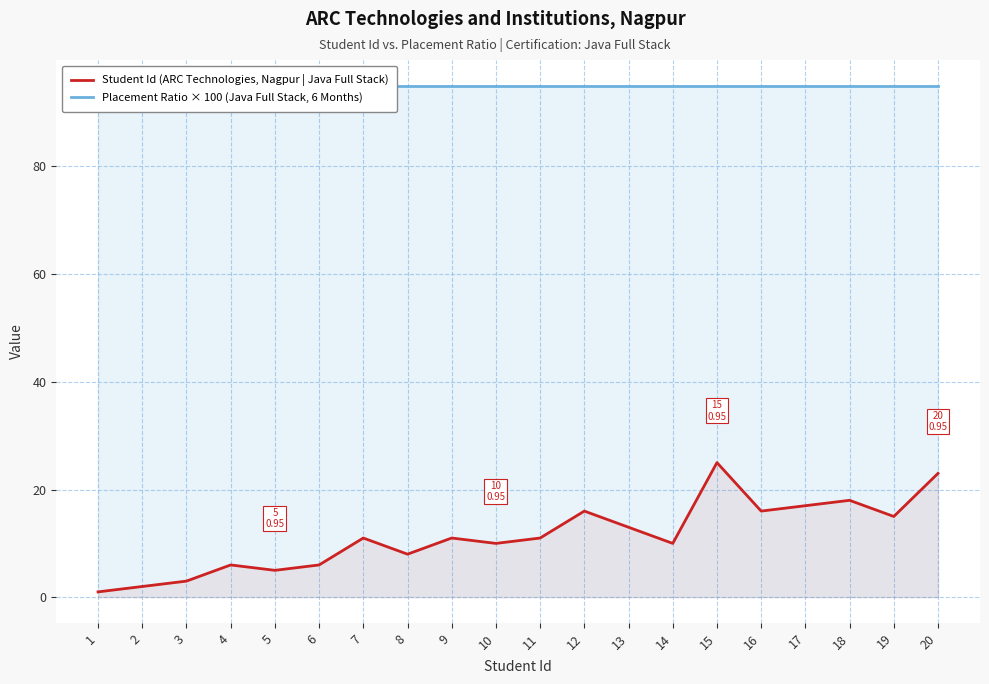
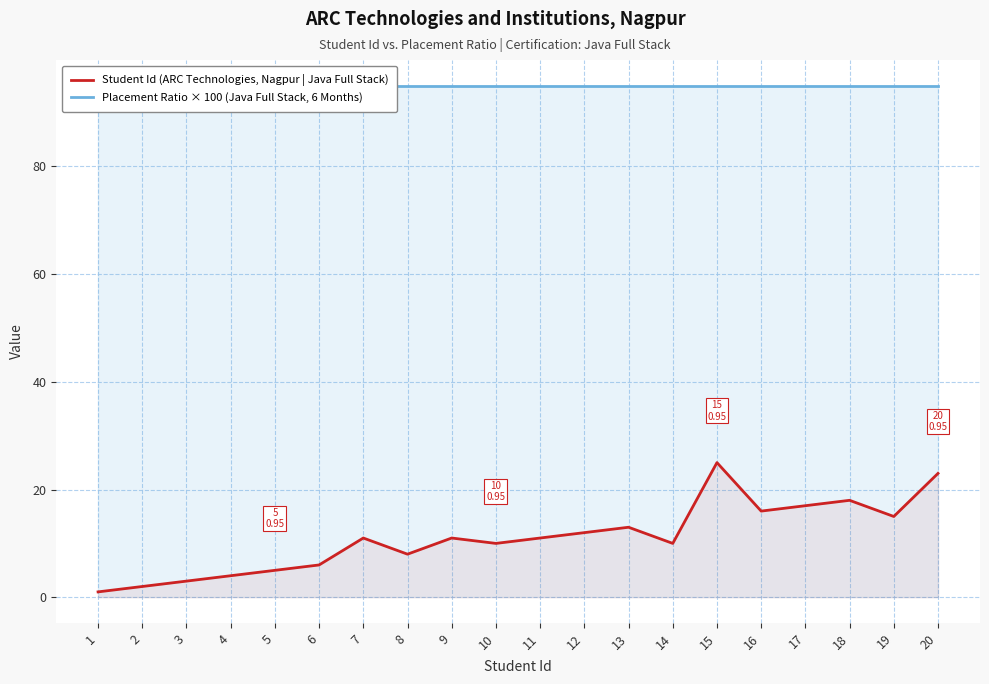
  {
    "Student Id (ARC Technologies, Nagpur | Java Full Stack)": {
      "1": 1,
      "2": 2,
      "3": 3,
-     "4": 6,
+     "4": 4,
      "5": 5,
      "6": 6,
      "7": 11,
      "8": 8,
      "9": 11,
      "10": 10,
      "11": 11,
-     "12": 16,
+     "12": 12,
      "13": 13,
      "14": 10,
      "15": 25,
      "16": 16,
      "17": 17,
      "18": 18,
      "19": 15,
      "20": 23
    },
    "Placement Ratio × 100 (Java Full Stack, 6 Months)": {
      "8": 95,
      "9": 95,
      "10": 95,
      "11": 95,
      "12": 95,
      "13": 95,
      "14": 95,
      "15": 95,
      "16": 95,
      "17": 95,
      "18": 95,
      "19": 95,
      "20": 95
    }
  }
